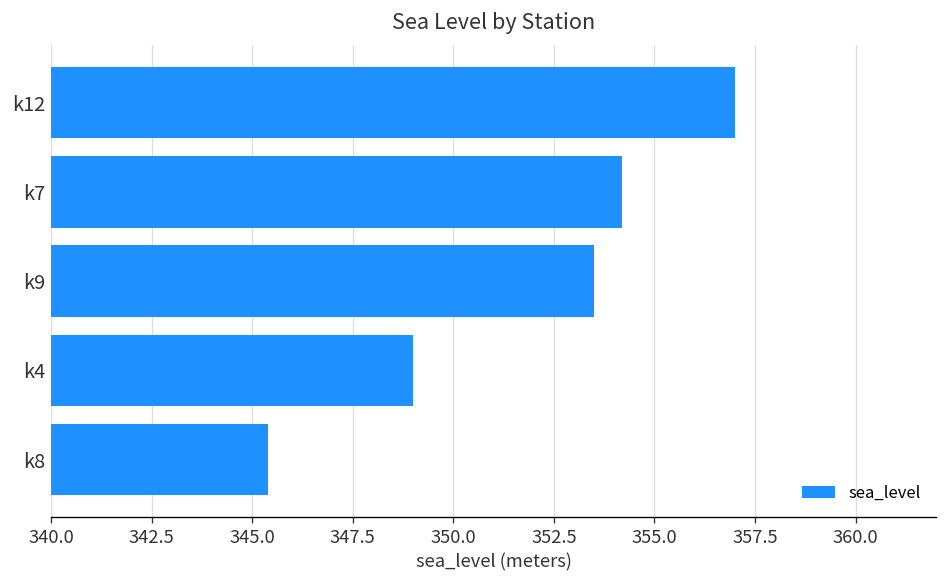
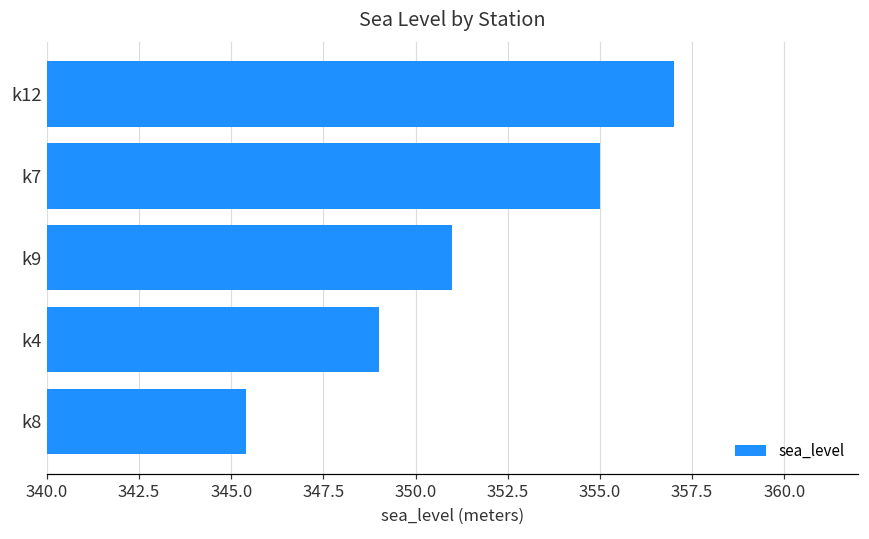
  {
    "k12": 357.0,
-   "k7": 354.2,
-   "k9": 353.5,
+   "k7": 355.0,
+   "k9": 351.0,
    "k4": 349.0,
    "k8": 345.4
  }
